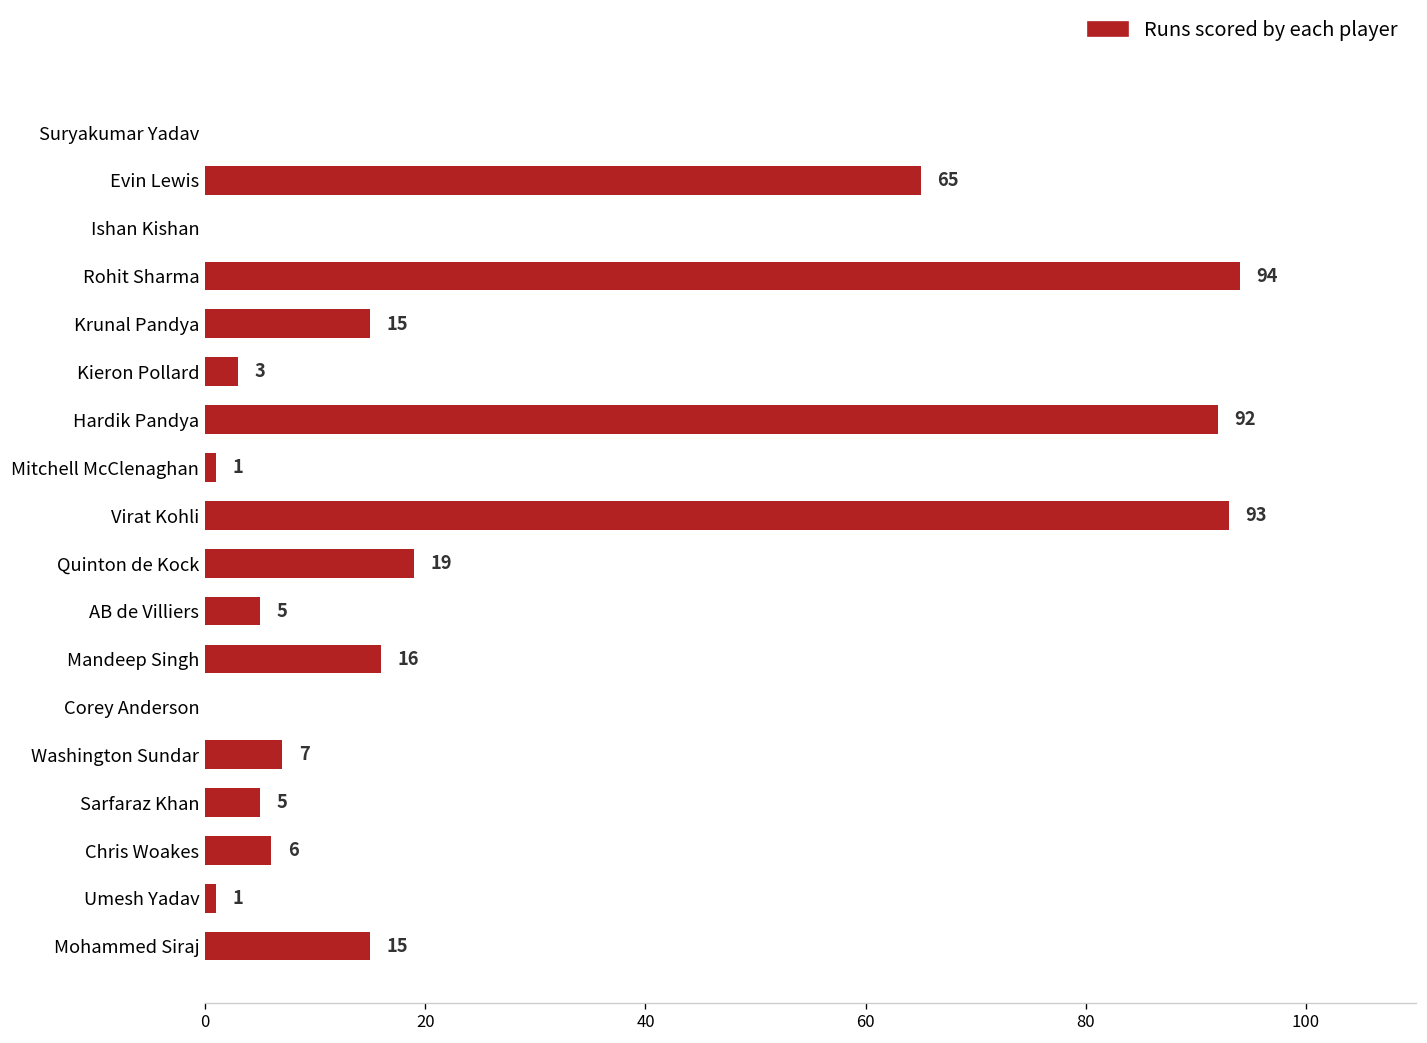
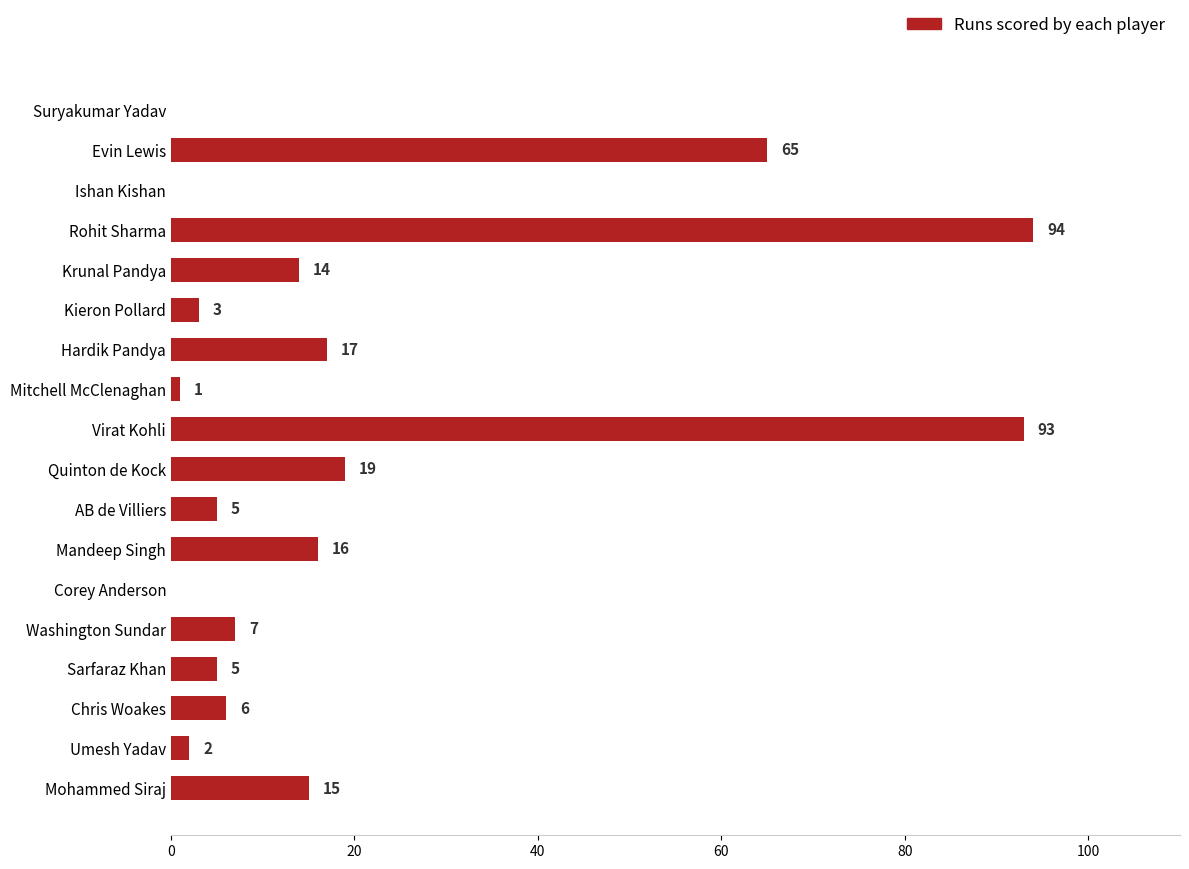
  {
    "Evin Lewis": 65,
    "Rohit Sharma": 94,
-   "Krunal Pandya": 15,
+   "Krunal Pandya": 14,
    "Kieron Pollard": 3,
-   "Hardik Pandya": 92,
+   "Hardik Pandya": 17,
    "Mitchell McClenaghan": 1,
    "Virat Kohli": 93,
    "Quinton de Kock": 19,
    "AB de Villiers": 5,
    "Mandeep Singh": 16,
    "Washington Sundar": 7,
    "Sarfaraz Khan": 5,
    "Chris Woakes": 6,
-   "Umesh Yadav": 1,
+   "Umesh Yadav": 2,
    "Mohammed Siraj": 15
  }
